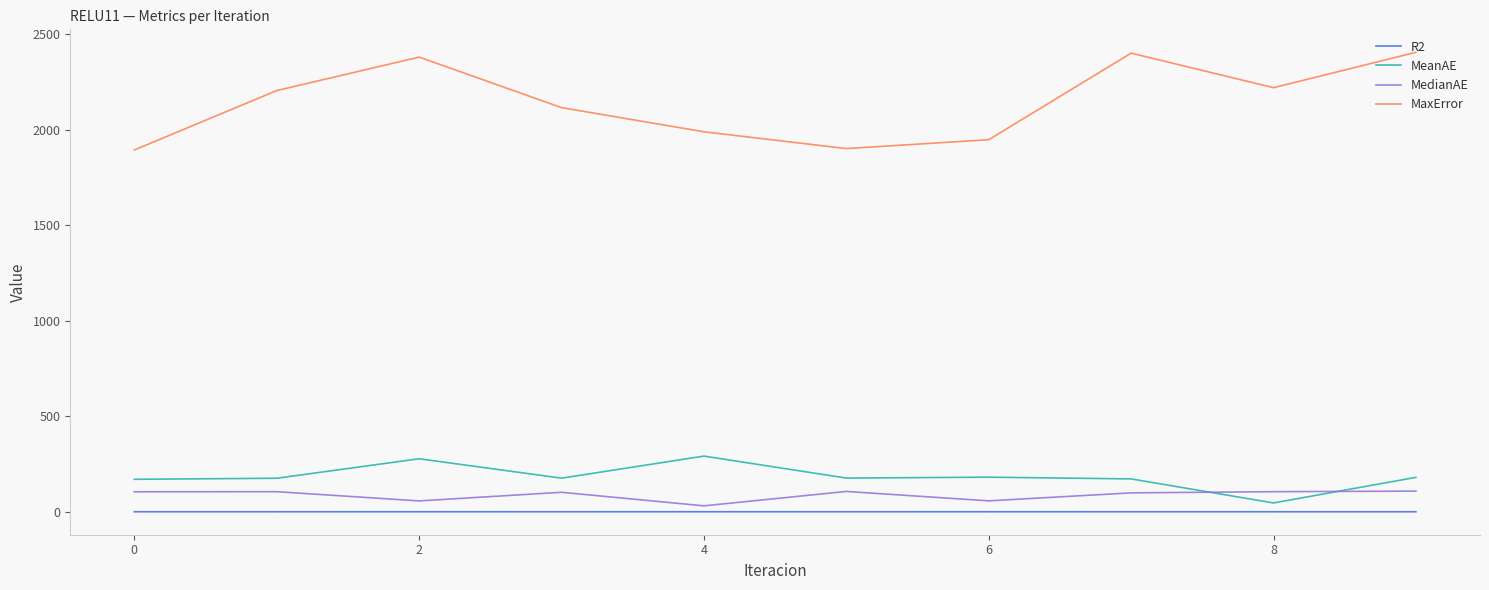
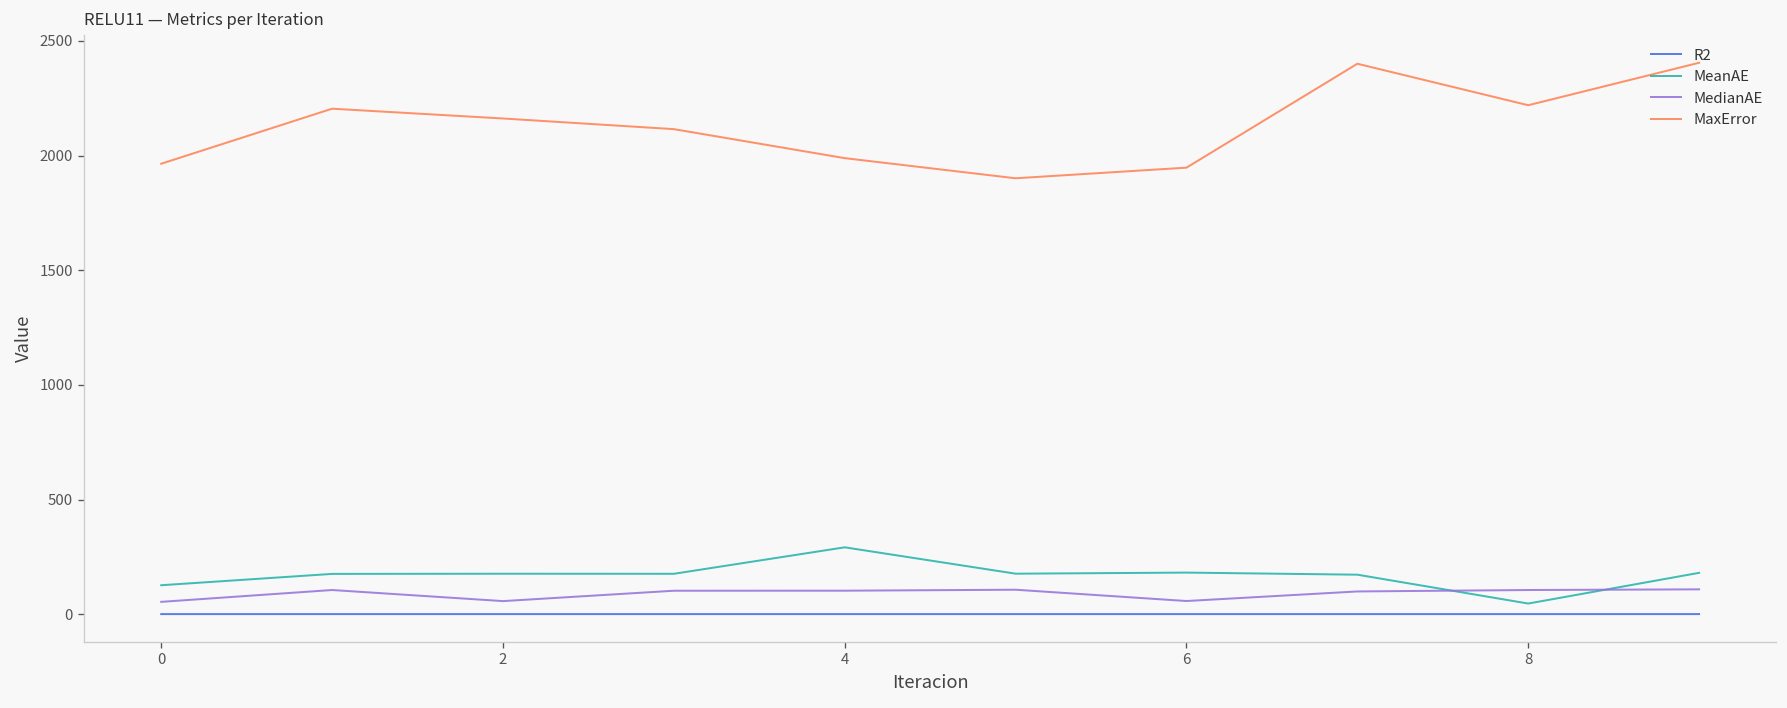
  {
    "R2": {
      "0": 0,
      "2": 0,
      "4": 0,
      "6": 0,
      "8": 0
    },
    "MeanAE": {
-     "0": 170,
-     "2": 280,
+     "0": 130,
+     "2": 180,
      "4": 290,
      "6": 180,
      "8": 50
    },
    "MedianAE": {
-     "0": 110,
+     "0": 50,
      "2": 60,
-     "4": 30,
+     "4": 100,
      "6": 60,
      "8": 110
    },
    "MaxError": {
-     "0": 1890,
-     "2": 2380,
+     "0": 1960,
+     "2": 2160,
      "4": 1990,
      "6": 1950,
      "8": 2220
    }
  }
